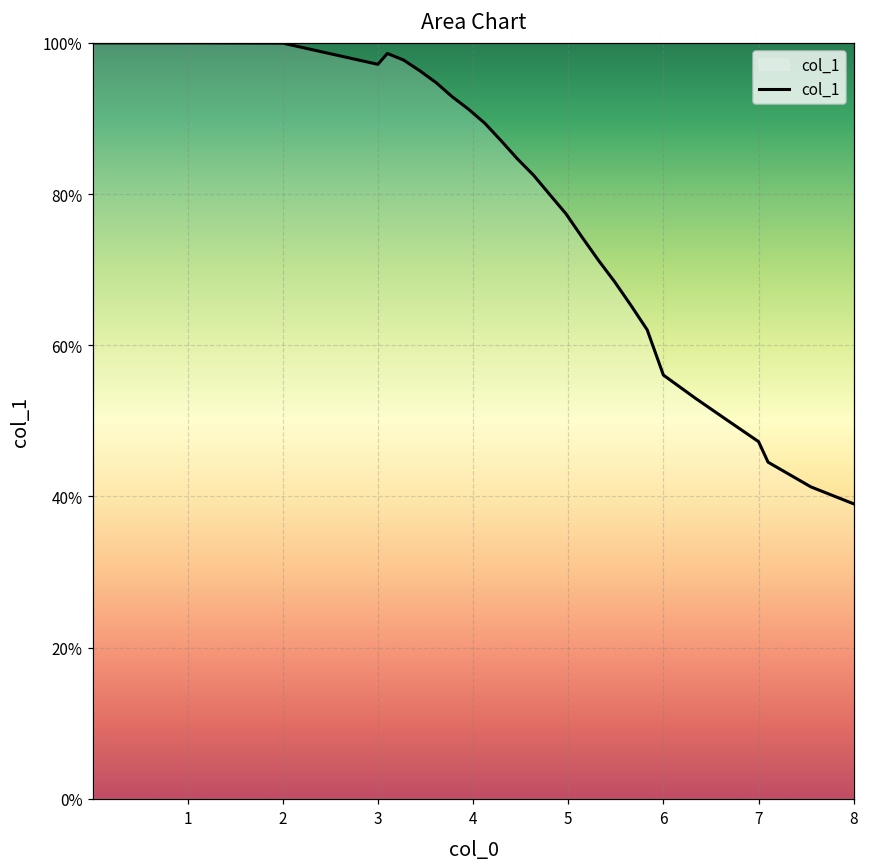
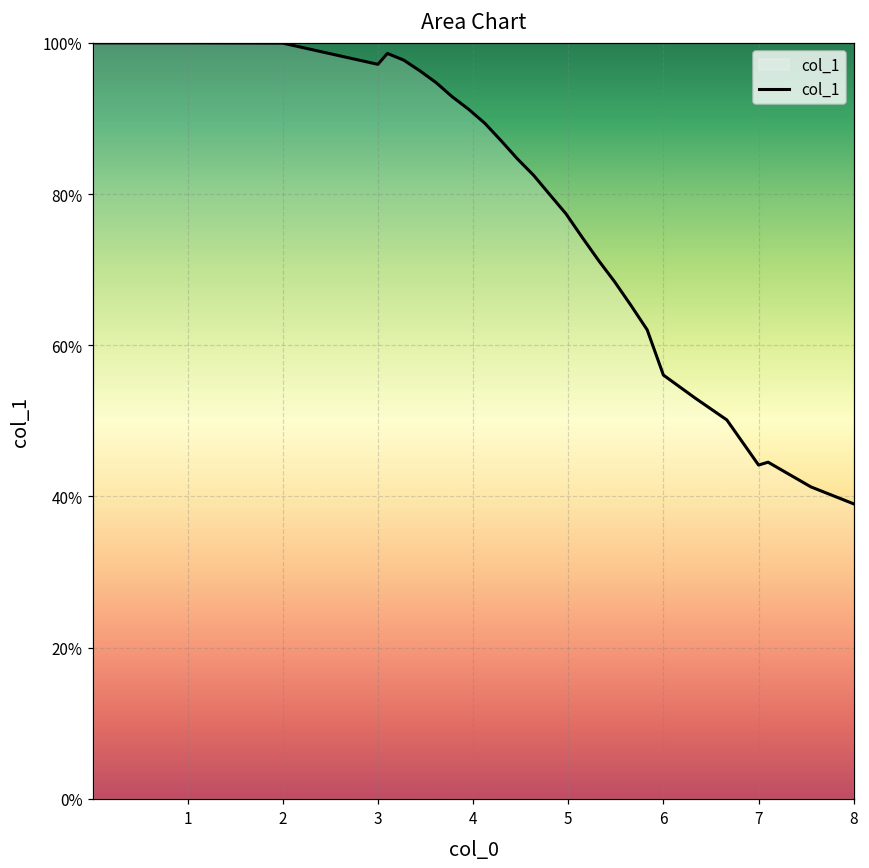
  {
    "3": "97%",
    "6": "56%",
-   "7": "47%",
+   "7": "44%",
    "8": "39%"
  }
